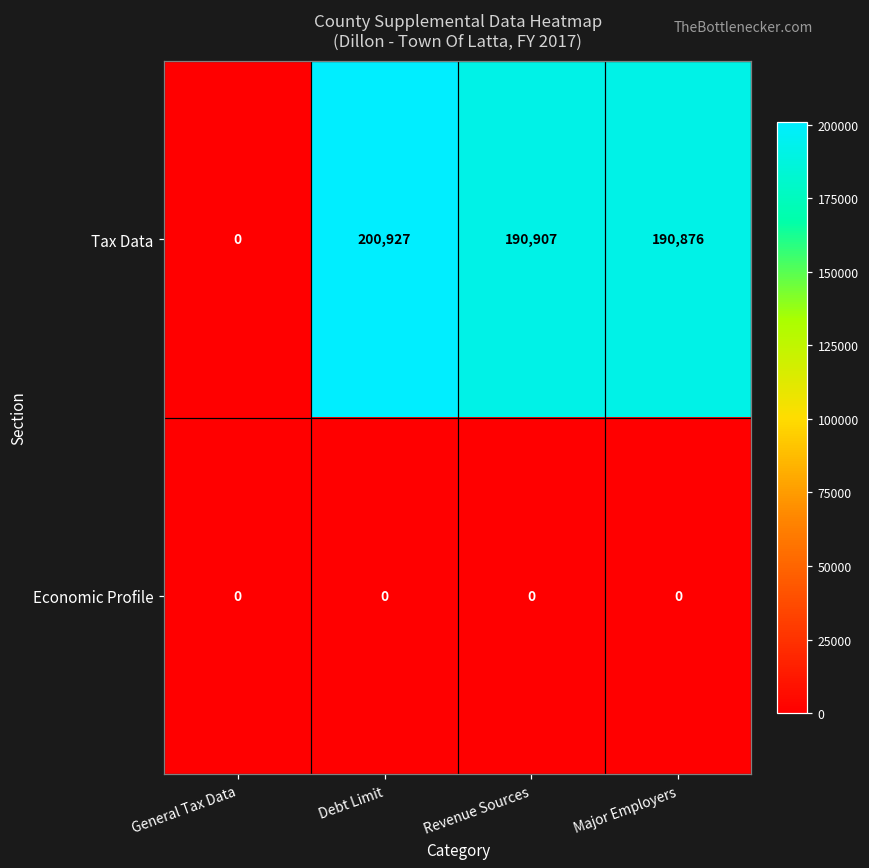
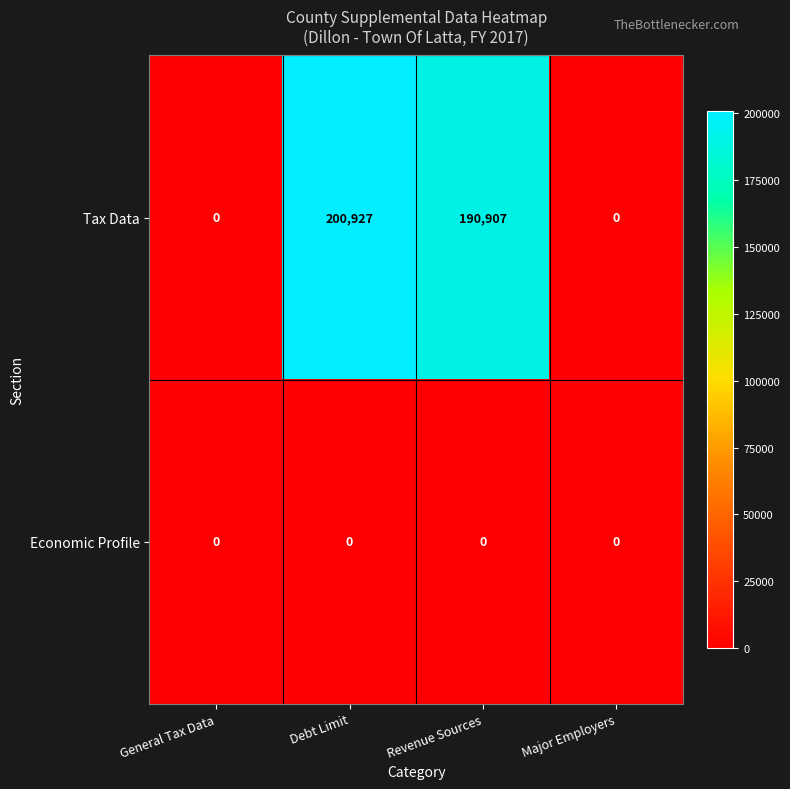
  {
    "Tax Data": {
      "General Tax Data": "0",
      "Debt Limit": "200,927",
      "Revenue Sources": "190,907",
-     "Major Employers": "190,876"
+     "Major Employers": "0"
    },
    "Economic Profile": {
      "General Tax Data": "0",
      "Debt Limit": "0",
      "Revenue Sources": "0",
      "Major Employers": "0"
    }
  }
